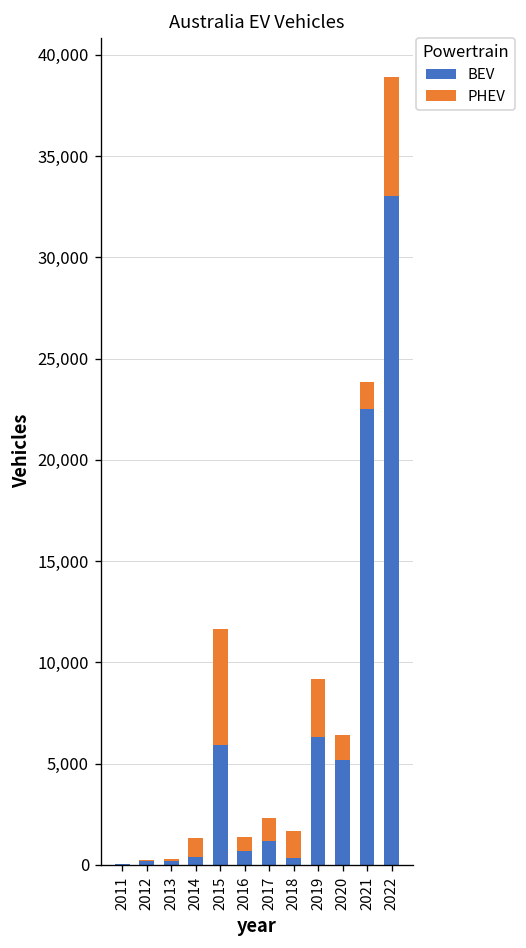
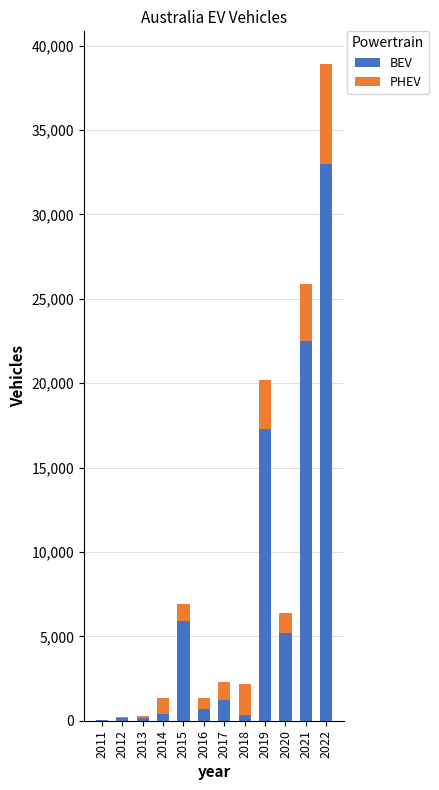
  {
    "BEV": {
      "2012": "200",
      "2013": "200",
      "2014": "400",
      "2015": "5,900",
      "2016": "700",
      "2017": "1,200",
      "2018": "400",
-     "2019": "6,300",
+     "2019": "17,300",
      "2020": "5,200",
      "2021": "22,500",
      "2022": "33,000"
    },
    "PHEV": {
      "2011": "0",
      "2014": "1,000",
-     "2015": "5,700",
+     "2015": "1,000",
      "2016": "700",
      "2017": "1,100",
-     "2018": "1,300",
+     "2018": "1,800",
      "2019": "2,900",
      "2020": "1,200",
-     "2021": "1,400",
+     "2021": "3,400",
      "2022": "5,900"
    }
  }
